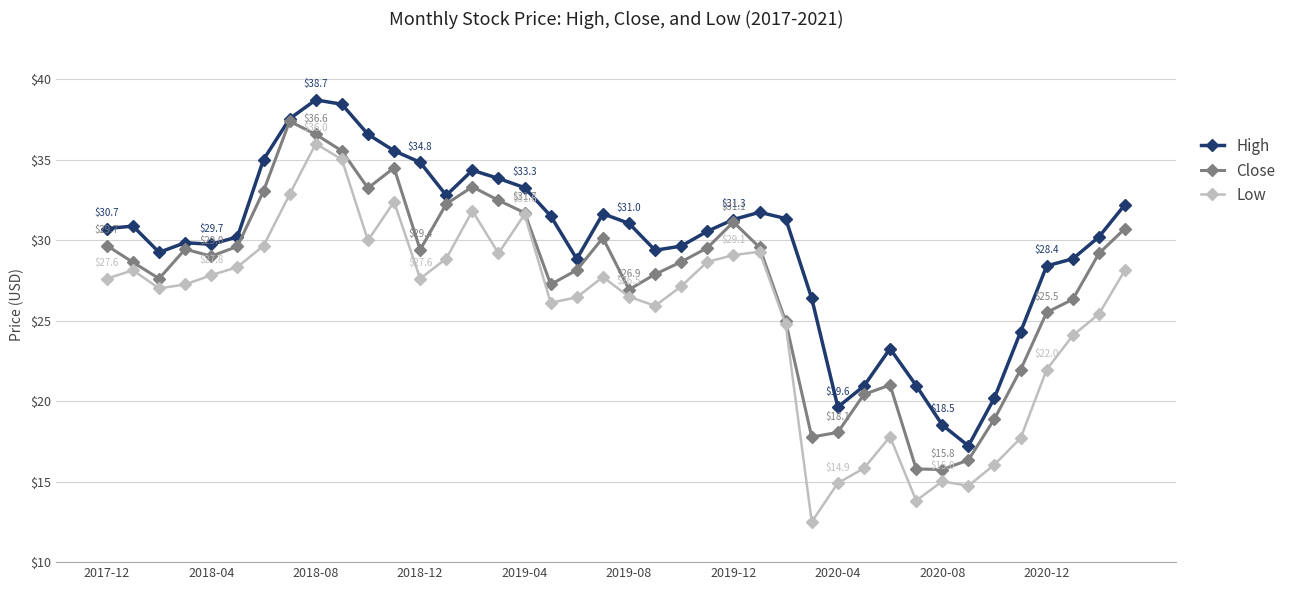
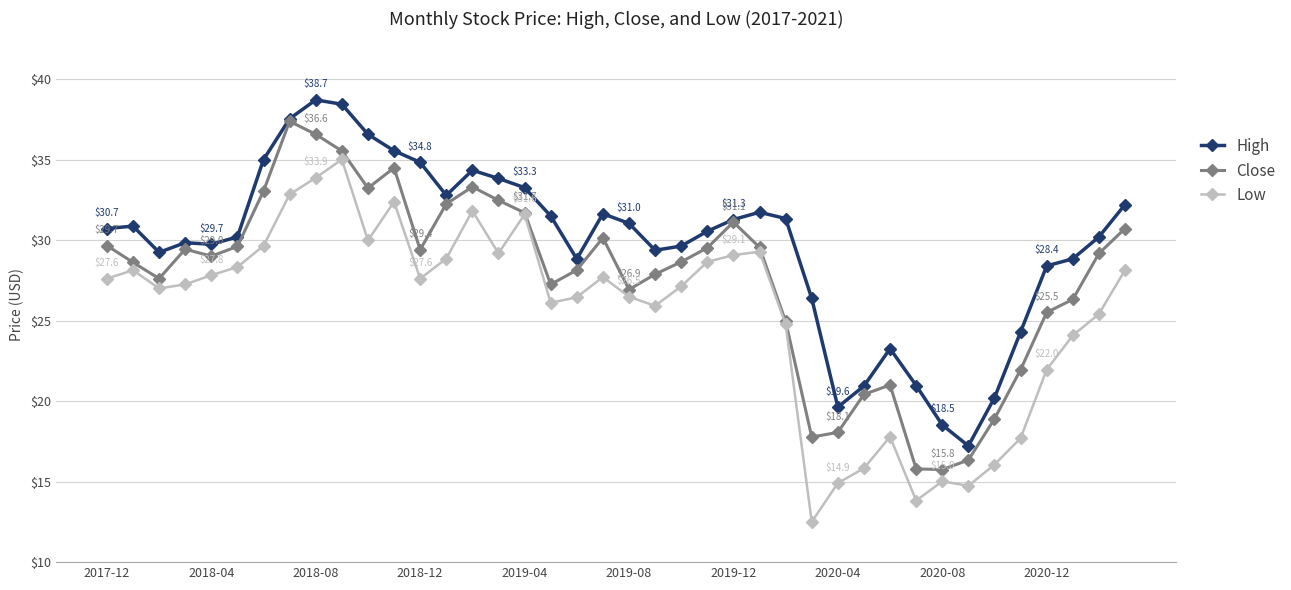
  {
    "High": {
      "2017-12": "$30.7",
      "2018-04": "$29.7",
      "2018-08": "$38.7",
      "2018-12": "$34.8",
      "2019-04": "$33.3",
      "2019-08": "$31.0",
      "2020-04": "$19.6",
      "2020-08": "$18.5",
      "2020-12": "$28.4"
    },
    "Close": {
      "2018-08": "$36.6",
      "2018-12": "$29.4",
      "2020-04": "$18.1",
      "2020-08": "$15.8",
      "2020-12": "$25.5"
    },
    "Low": {
      "2017-12": "$27.6",
-     "2018-08": "$36.0",
+     "2018-08": "$33.9",
      "2018-12": "$27.6",
      "2019-12": "$29.1",
      "2020-04": "$14.9",
      "2020-12": "$22.0"
    }
  }
